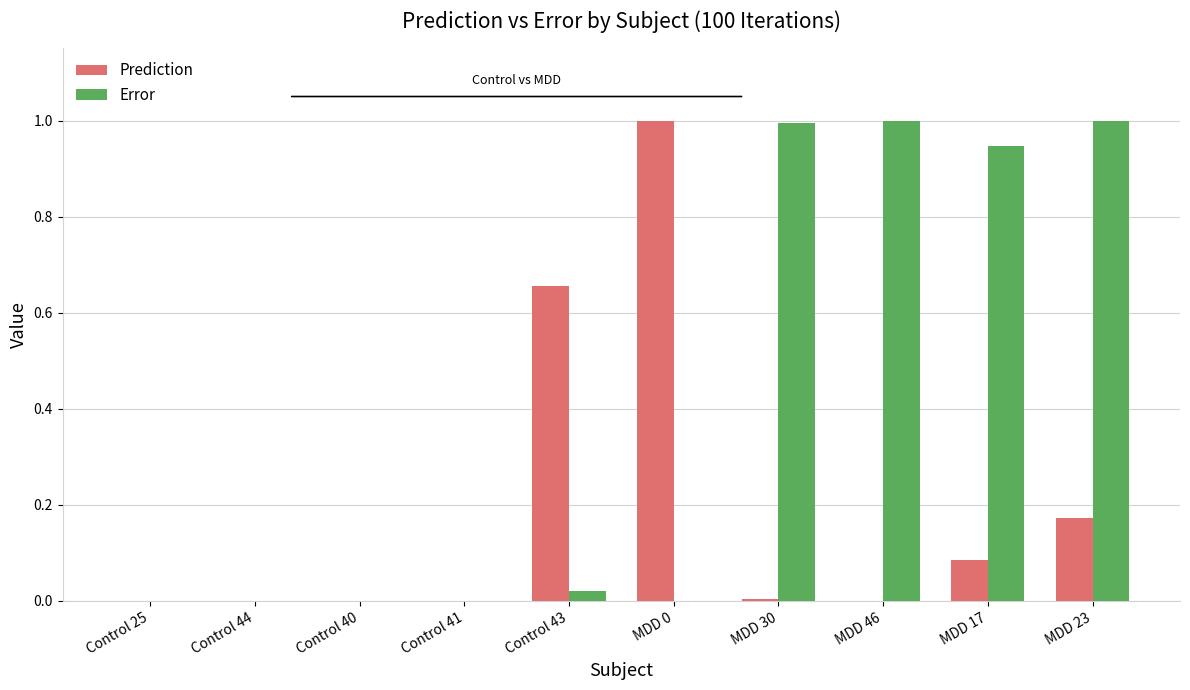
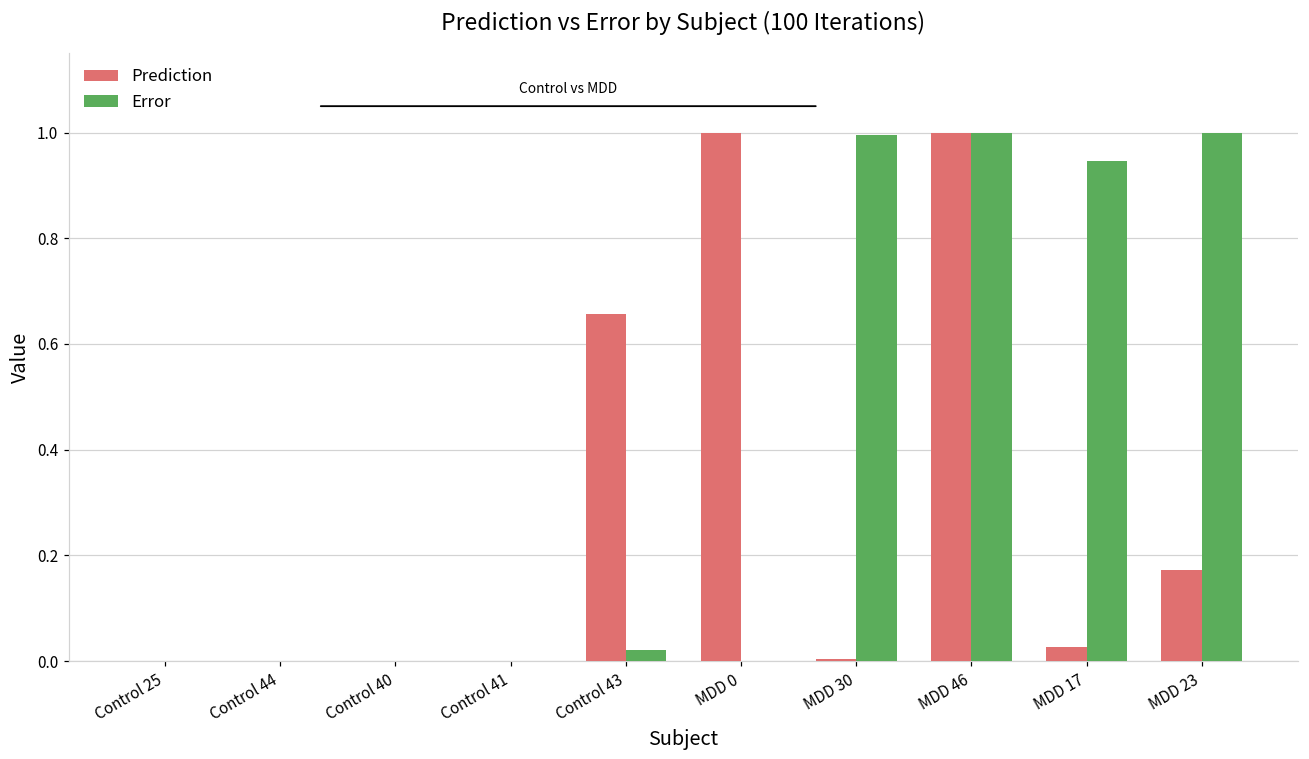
  {
    "Prediction": {
      "Control 43": 0.66,
      "MDD 0": 1.00,
-     "MDD 46": 0,
-     "MDD 17": 0.08,
+     "MDD 46": 1,
+     "MDD 17": 0.03,
      "MDD 23": 0.17
    },
    "Error": {
      "Control 43": 0.02,
      "MDD 30": 1.00,
      "MDD 46": 1.00,
      "MDD 17": 0.95,
      "MDD 23": 1.00
    }
  }
